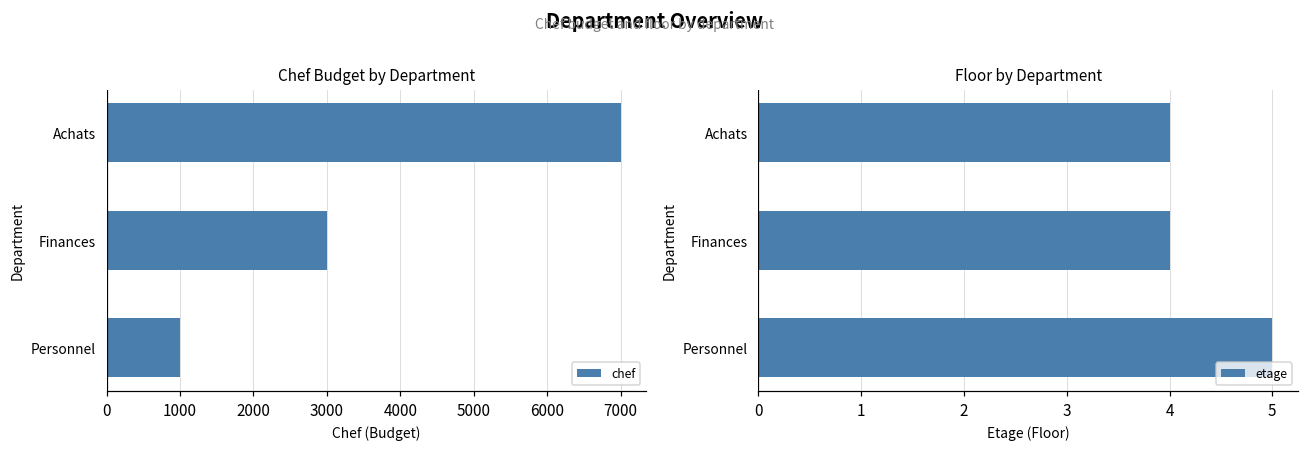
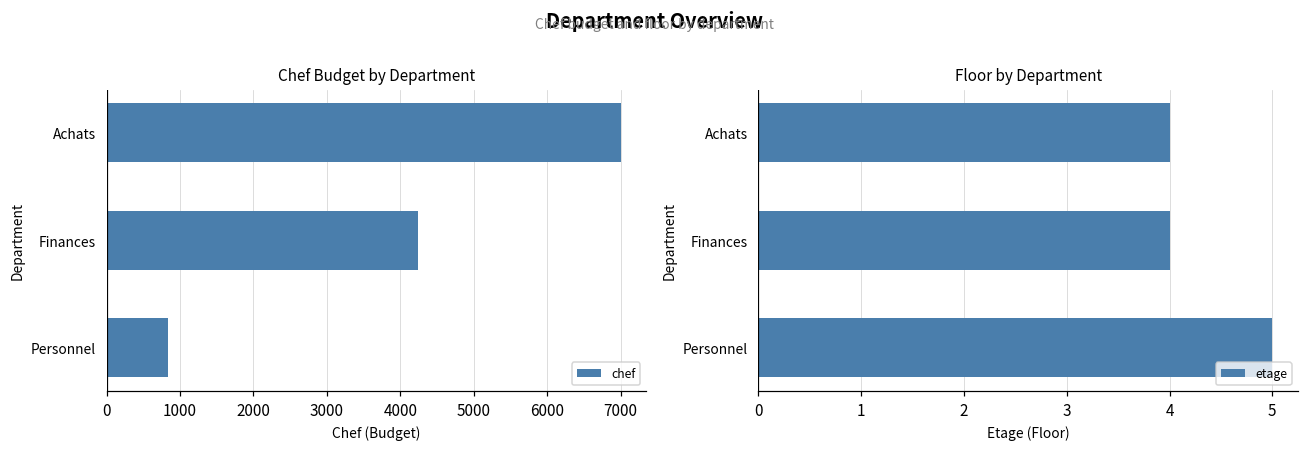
  {
    "Chef Budget by Department": {
      "Achats": 7000,
-     "Finances": 3000,
-     "Personnel": 1000
+     "Finances": 4200,
+     "Personnel": 800
    },
    "Floor by Department": {
      "Achats": 4.0,
      "Finances": 4.0,
      "Personnel": 5.0
    }
  }
